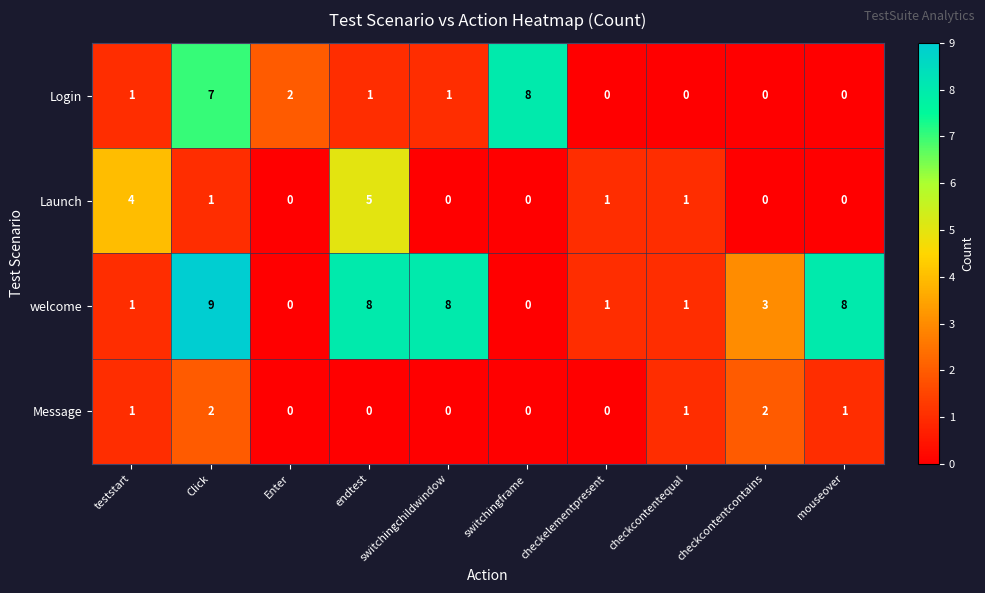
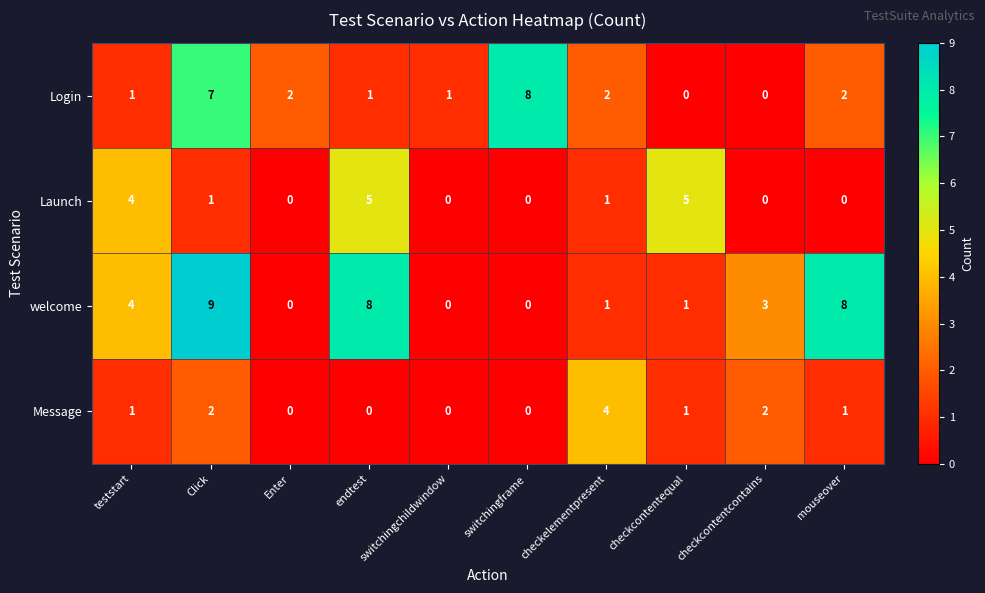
  {
    "Login": {
      "teststart": 1,
      "Click": 7,
      "Enter": 2,
      "endtest": 1,
      "switchingchildwindow": 1,
      "switchingframe": 8,
-     "checkelementpresent": 0,
+     "checkelementpresent": 2,
      "checkcontentequal": 0,
      "checkcontentcontains": 0,
-     "mouseover": 0
+     "mouseover": 2
    },
    "Launch": {
      "teststart": 4,
      "Click": 1,
      "Enter": 0,
      "endtest": 5,
      "switchingchildwindow": 0,
      "switchingframe": 0,
      "checkelementpresent": 1,
-     "checkcontentequal": 1,
+     "checkcontentequal": 5,
      "checkcontentcontains": 0,
      "mouseover": 0
    },
    "welcome": {
-     "teststart": 1,
+     "teststart": 4,
      "Click": 9,
      "Enter": 0,
      "endtest": 8,
-     "switchingchildwindow": 8,
+     "switchingchildwindow": 0,
      "switchingframe": 0,
      "checkelementpresent": 1,
      "checkcontentequal": 1,
      "checkcontentcontains": 3,
      "mouseover": 8
    },
    "Message": {
      "teststart": 1,
      "Click": 2,
      "Enter": 0,
      "endtest": 0,
      "switchingchildwindow": 0,
      "switchingframe": 0,
-     "checkelementpresent": 0,
+     "checkelementpresent": 4,
      "checkcontentequal": 1,
      "checkcontentcontains": 2,
      "mouseover": 1
    }
  }
